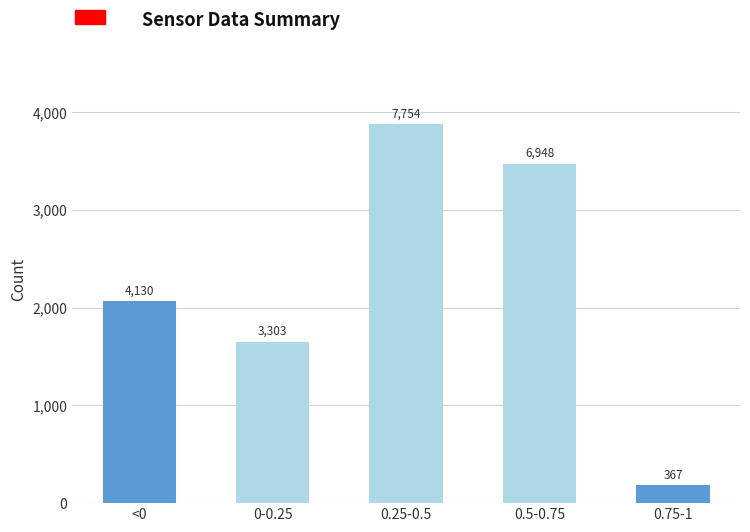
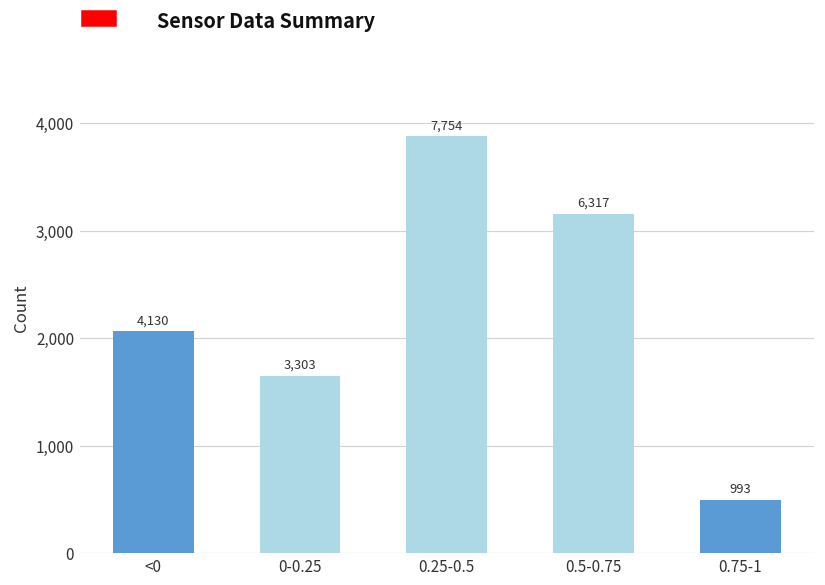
  {
    "<0": "4,130",
    "0-0.25": "3,303",
    "0.25-0.5": "7,754",
-   "0.5-0.75": "6,948",
-   "0.75-1": "367"
+   "0.5-0.75": "6,317",
+   "0.75-1": "993"
  }
